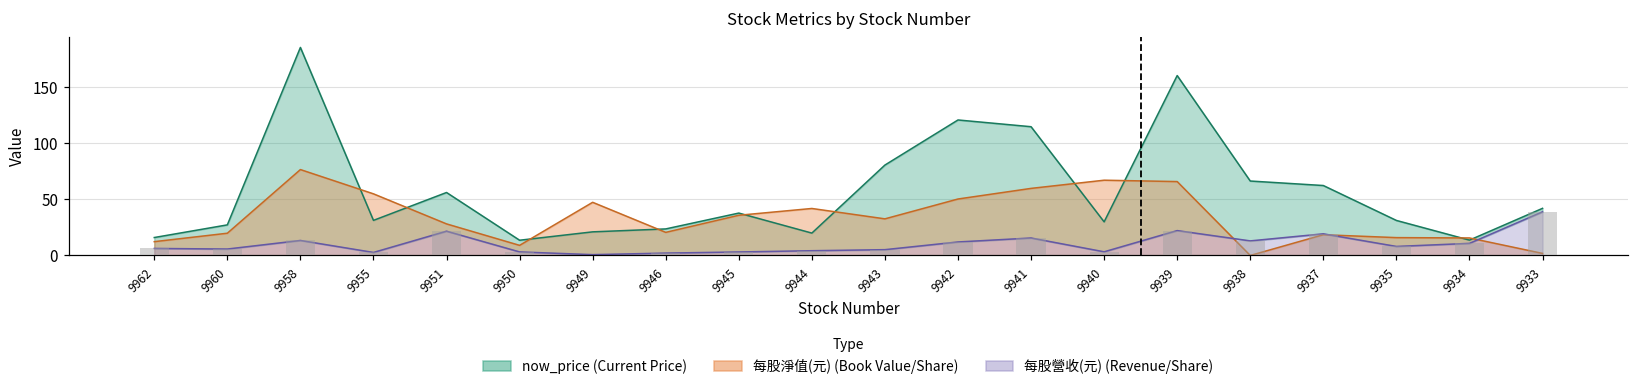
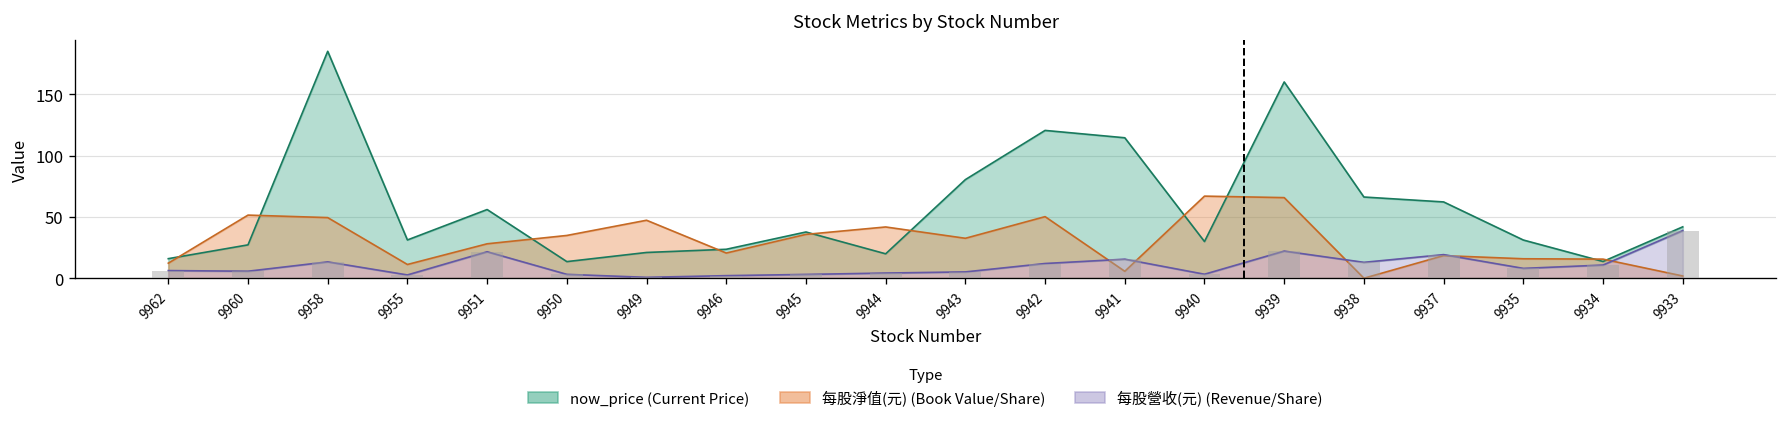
  {
    "每股淨值(元) (Book Value/Share)": {
      "9962": 12,
-     "9960": 20,
-     "9958": 76,
-     "9955": 55,
+     "9960": 51,
+     "9958": 49,
+     "9955": 11,
      "9951": 28,
-     "9950": 9,
+     "9950": 35,
      "9949": 47,
      "9946": 21,
      "9944": 42,
      "9943": 33,
      "9942": 50,
-     "9941": 60,
+     "9941": 6,
      "9940": 67,
      "9939": 66,
      "9938": 0,
      "9935": 16,
      "9933": 2
    }
  }
